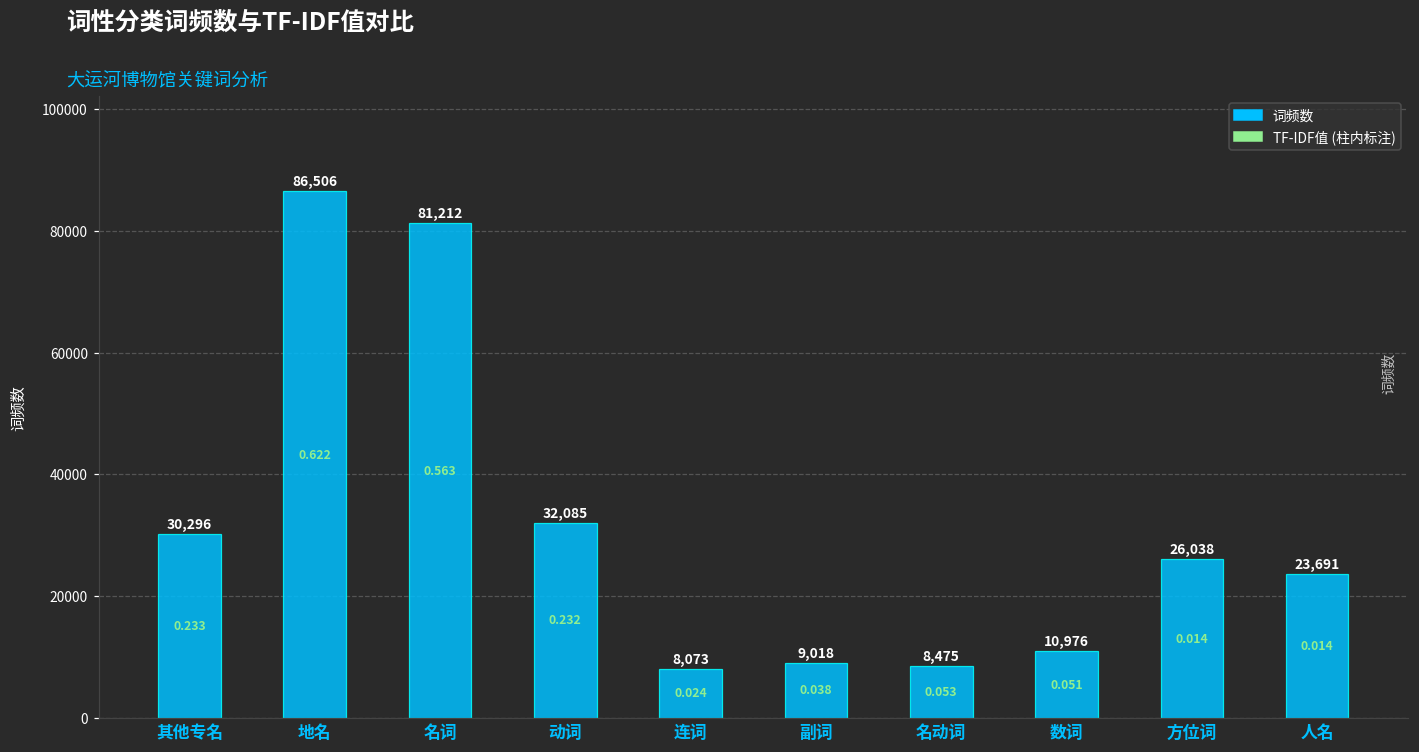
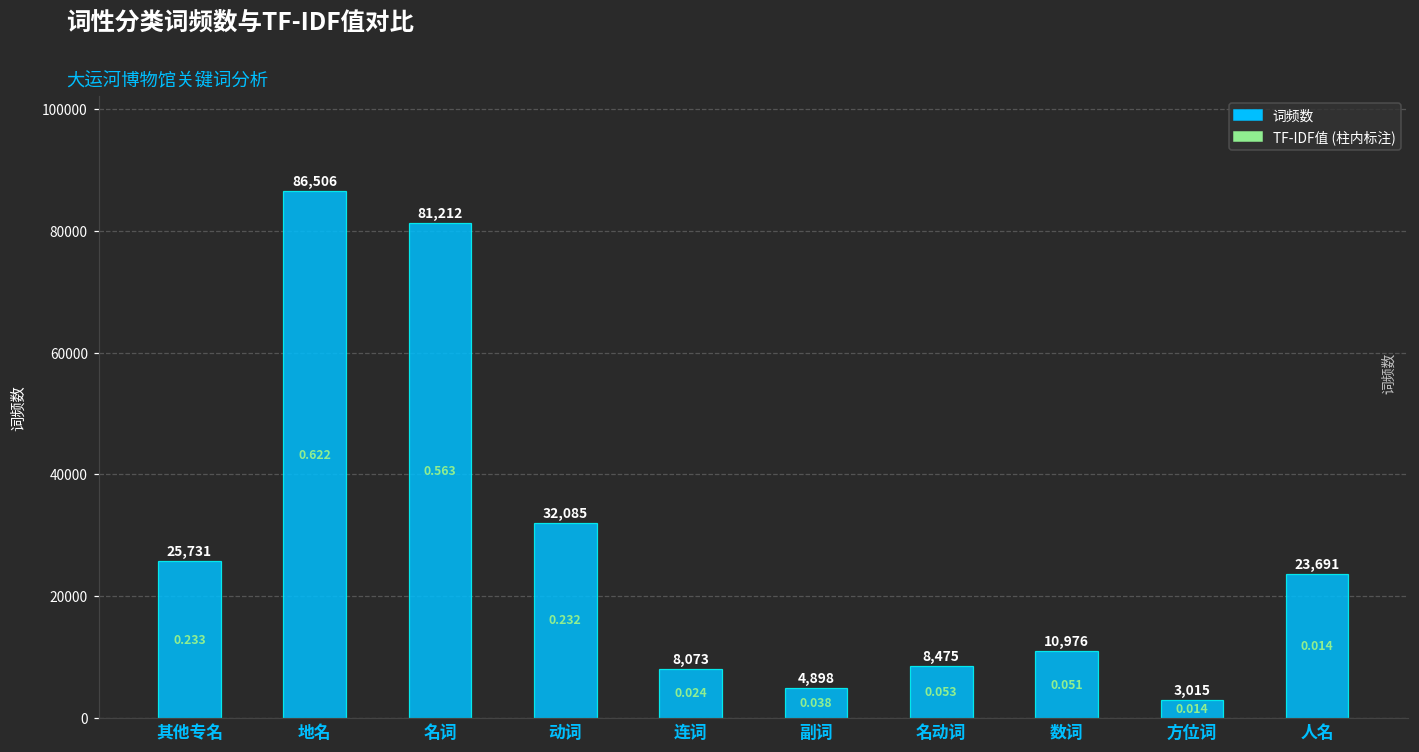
  {
-   "其他专名": "30,296",
+   "其他专名": "25,731",
    "地名": "86,506",
    "名词": "81,212",
    "动词": "32,085",
    "连词": "8,073",
-   "副词": "9,018",
+   "副词": "4,898",
    "名动词": "8,475",
    "数词": "10,976",
-   "方位词": "26,038",
+   "方位词": "3,015",
    "人名": "23,691"
  }
